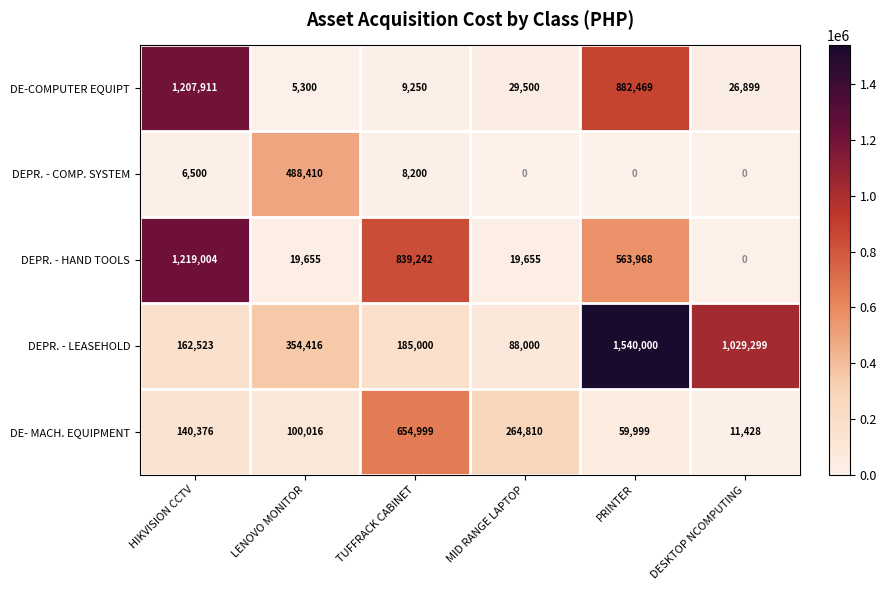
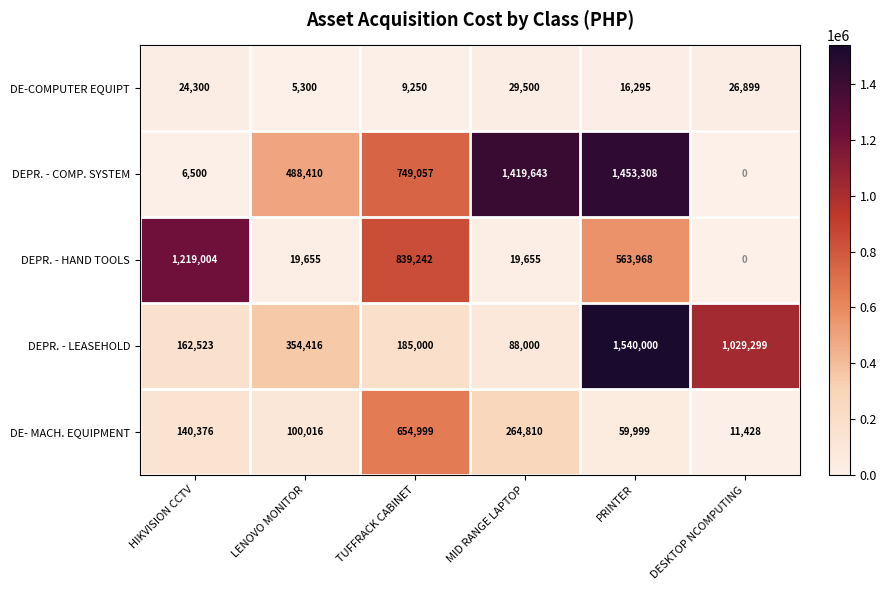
  {
    "DE-COMPUTER EQUIPT": {
-     "HIKVISION CCTV": "1,207,911",
+     "HIKVISION CCTV": "24,300",
      "LENOVO MONITOR": "5,300",
      "TUFFRACK CABINET": "9,250",
      "MID RANGE LAPTOP": "29,500",
-     "PRINTER": "882,469",
+     "PRINTER": "16,295",
      "DESKTOP NCOMPUTING": "26,899"
    },
    "DEPR. - COMP. SYSTEM": {
      "HIKVISION CCTV": "6,500",
      "LENOVO MONITOR": "488,410",
-     "TUFFRACK CABINET": "8,200",
-     "MID RANGE LAPTOP": "0",
-     "PRINTER": "0",
+     "TUFFRACK CABINET": "749,057",
+     "MID RANGE LAPTOP": "1,419,643",
+     "PRINTER": "1,453,308",
      "DESKTOP NCOMPUTING": "0"
    },
    "DEPR. - HAND TOOLS": {
      "HIKVISION CCTV": "1,219,004",
      "LENOVO MONITOR": "19,655",
      "TUFFRACK CABINET": "839,242",
      "MID RANGE LAPTOP": "19,655",
      "PRINTER": "563,968",
      "DESKTOP NCOMPUTING": "0"
    },
    "DEPR. - LEASEHOLD": {
      "HIKVISION CCTV": "162,523",
      "LENOVO MONITOR": "354,416",
      "TUFFRACK CABINET": "185,000",
      "MID RANGE LAPTOP": "88,000",
      "PRINTER": "1,540,000",
      "DESKTOP NCOMPUTING": "1,029,299"
    },
    "DE- MACH. EQUIPMENT": {
      "HIKVISION CCTV": "140,376",
      "LENOVO MONITOR": "100,016",
      "TUFFRACK CABINET": "654,999",
      "MID RANGE LAPTOP": "264,810",
      "PRINTER": "59,999",
      "DESKTOP NCOMPUTING": "11,428"
    }
  }
